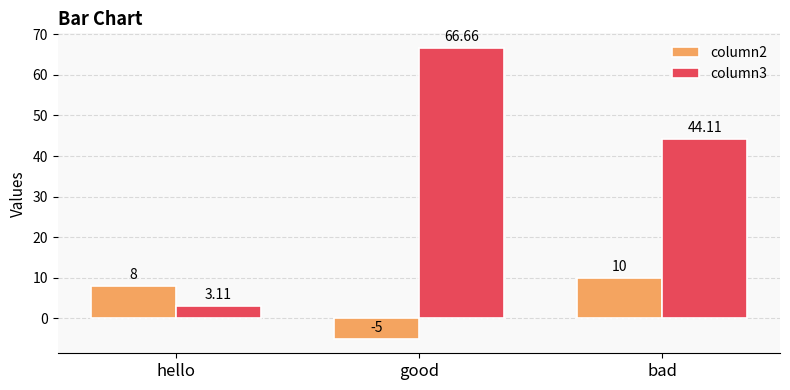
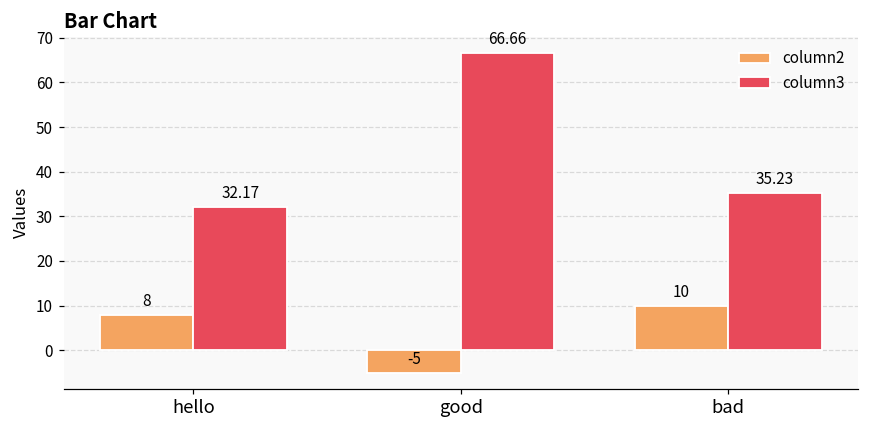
  {
    "column2": {
      "hello": 8,
      "good": -5,
      "bad": 10
    },
    "column3": {
-     "hello": 3.11,
+     "hello": 32.17,
      "good": 66.66,
-     "bad": 44.11
+     "bad": 35.23
    }
  }
